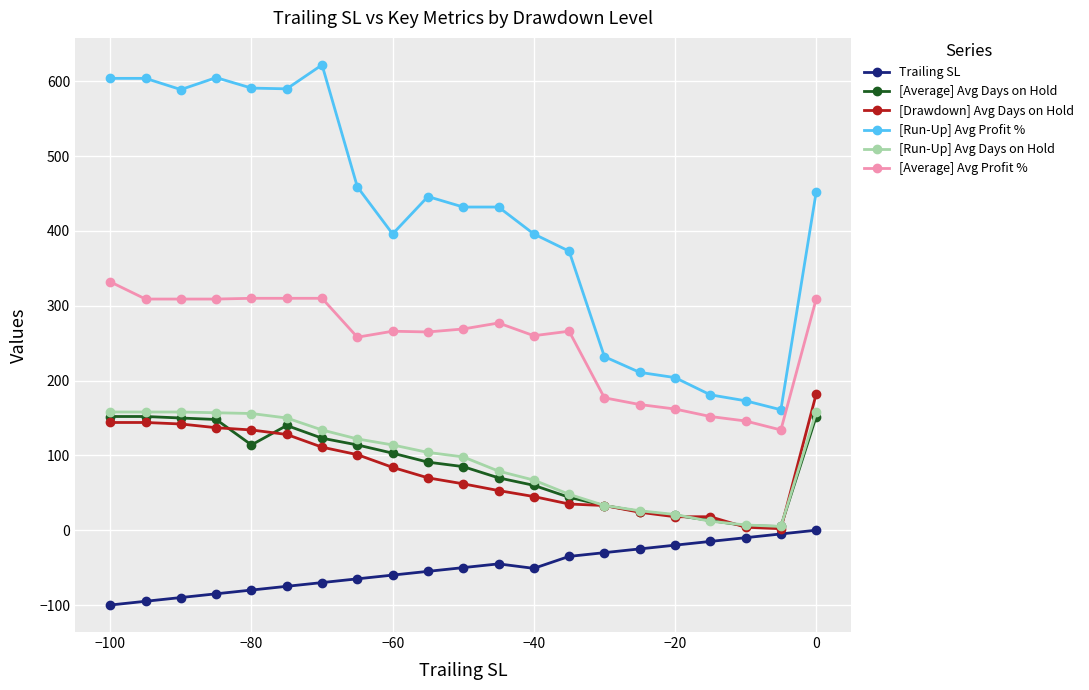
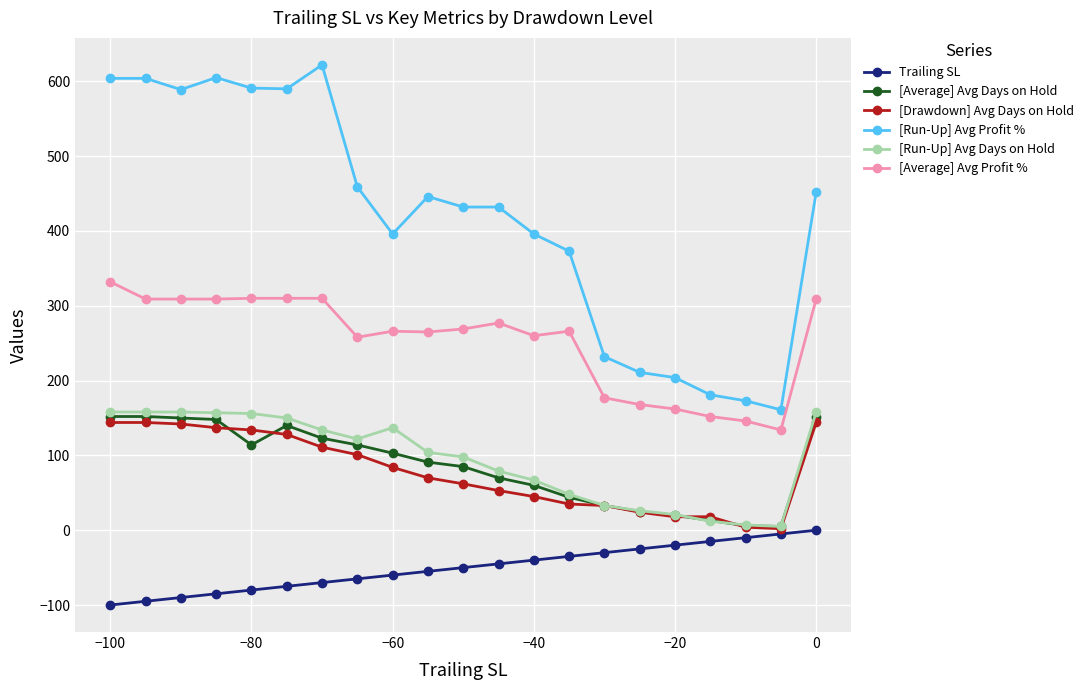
  {
    "Trailing SL": {
      "−100": -100,
      "−80": -80,
      "−60": -60,
-     "−40": -50,
+     "−40": -40,
      "−20": -20,
      "0": 0
    },
    "[Average] Avg Days on Hold": {
      "−100": 150,
      "−80": 110,
      "−60": 100,
      "−40": 60,
      "0": 150
    },
    "[Drawdown] Avg Days on Hold": {
      "−100": 140,
      "−80": 130,
      "−60": 80,
      "−40": 50,
-     "0": 180
+     "0": 140
    },
    "[Run-Up] Avg Profit %": {
      "−100": 600,
      "−80": 590,
      "−60": 400,
      "−40": 400,
      "−20": 200,
      "0": 450
    },
    "[Run-Up] Avg Days on Hold": {
      "−100": 160,
      "−80": 160,
-     "−60": 110,
+     "−60": 140,
      "−40": 70,
      "0": 160
    },
    "[Average] Avg Profit %": {
      "−100": 330,
      "−80": 310,
      "−60": 270,
      "−40": 260,
      "−20": 160,
      "0": 310
    }
  }
